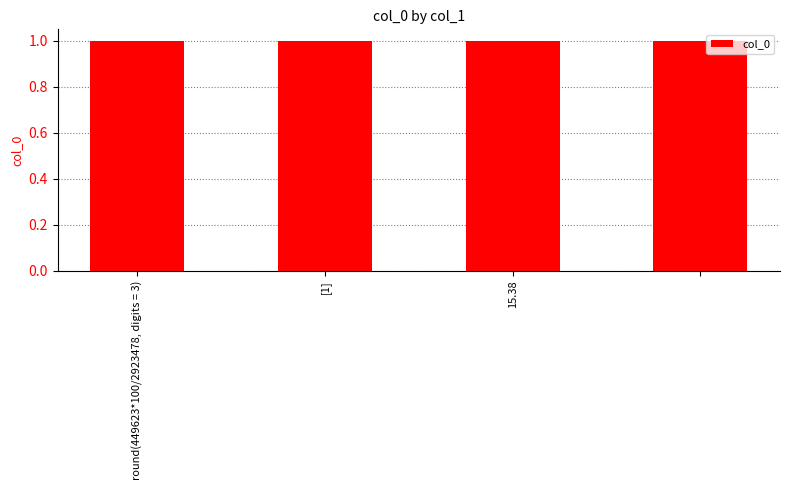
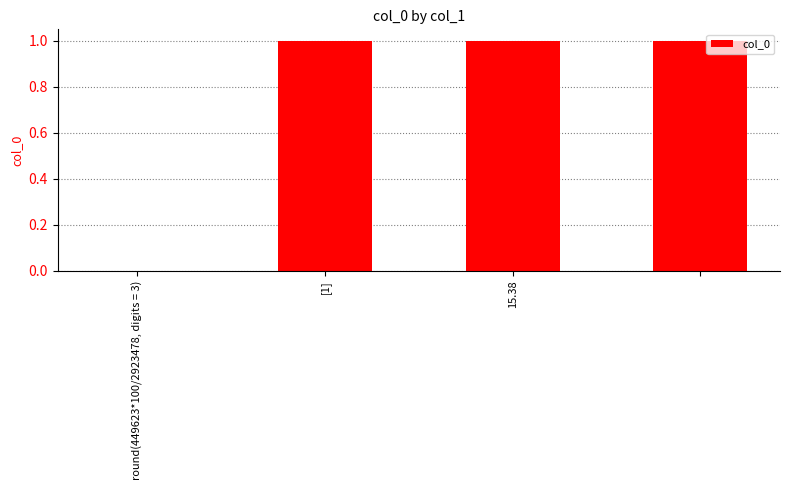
  {
-   "round(449623*100/2923478, digits = 3)": 1,
+   "round(449623*100/2923478, digits = 3)": 0,
    "[1]": 1,
    "15.38": 1
  }
